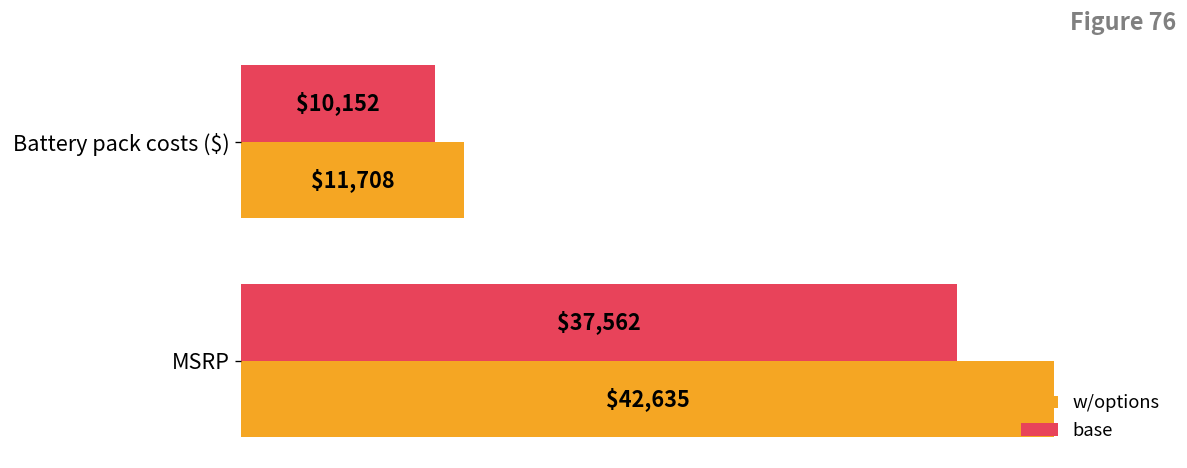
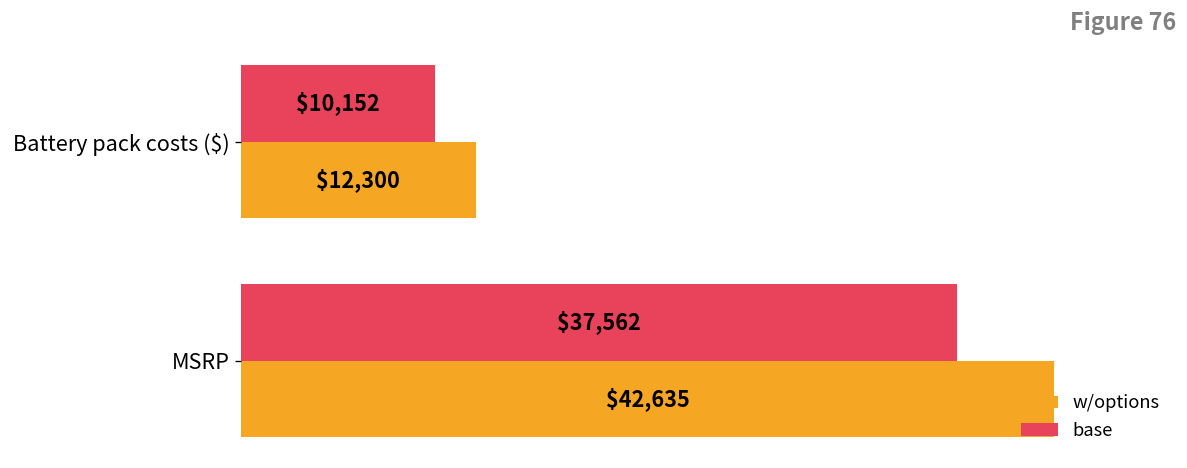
  {
    "w/options": {
-     "Battery pack costs ($)": "$11,708",
+     "Battery pack costs ($)": "$12,300",
      "MSRP": "$42,635"
    },
    "base": {
      "Battery pack costs ($)": "$10,152",
      "MSRP": "$37,562"
    }
  }
